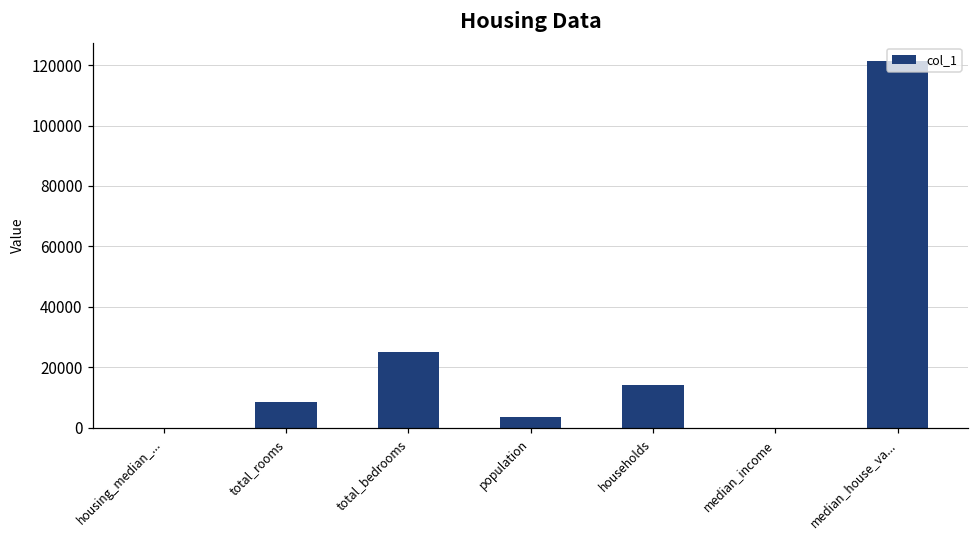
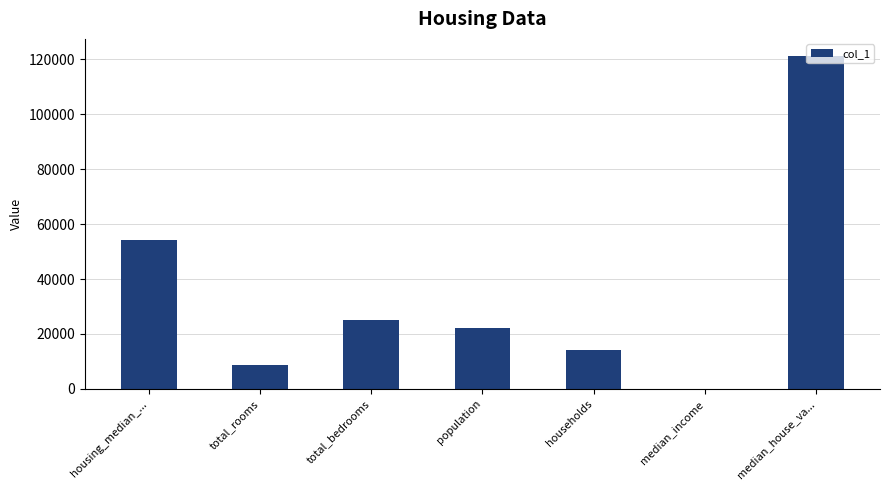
  {
-   "housing_median_...": 0,
+   "housing_median_...": 54000,
    "total_rooms": 9000,
    "total_bedrooms": 25000,
-   "population": 3000,
+   "population": 22000,
    "households": 14000
  }
